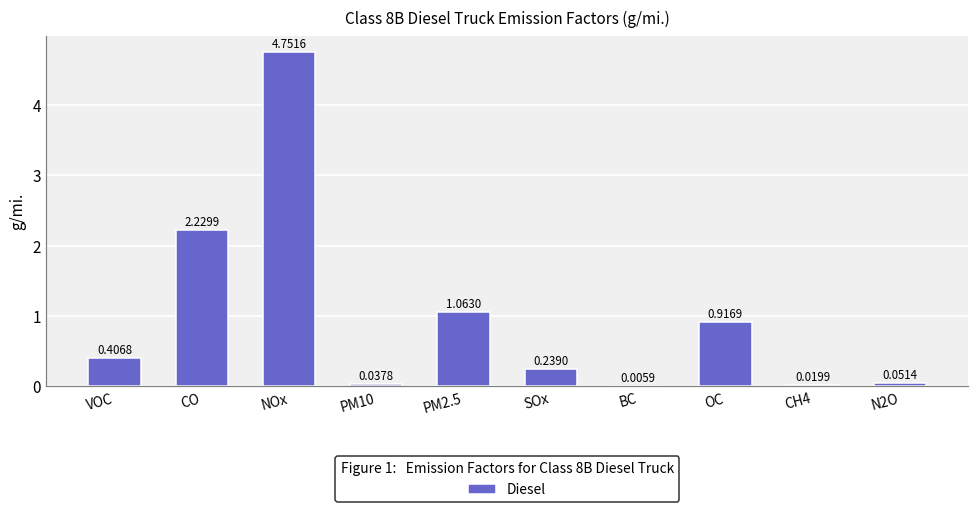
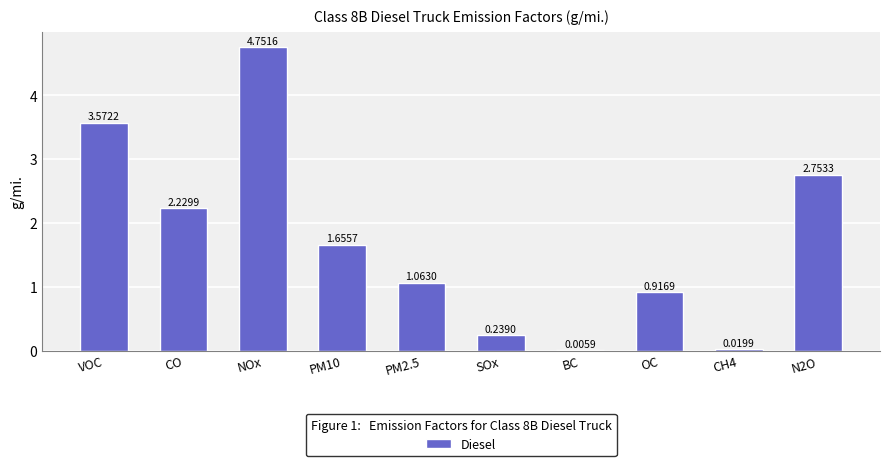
  {
-   "VOC": 0.4068,
+   "VOC": 3.5722,
    "CO": 2.2299,
    "NOx": 4.7516,
-   "PM10": 0.0378,
+   "PM10": 1.6557,
    "PM2.5": 1.0630,
    "SOx": 0.2390,
    "BC": 0.0059,
    "OC": 0.9169,
    "CH4": 0.0199,
-   "N2O": 0.0514
+   "N2O": 2.7533
  }
